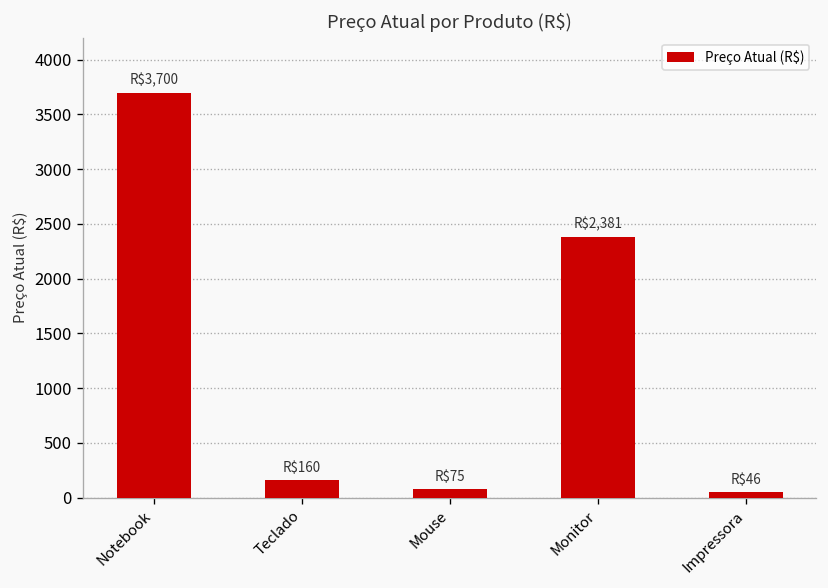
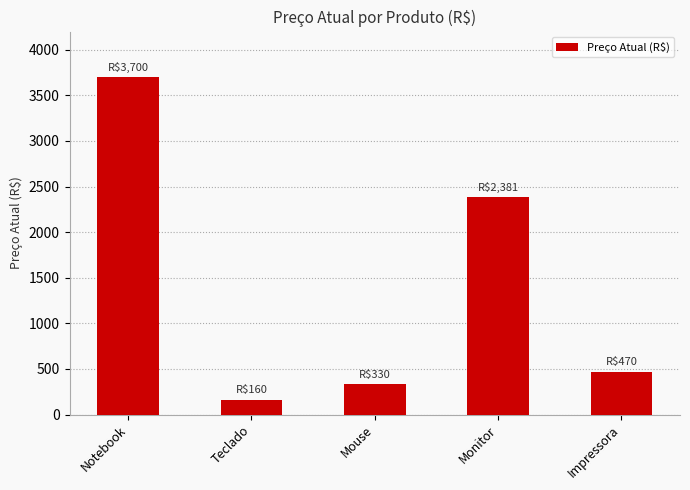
  {
    "Notebook": "$3,700",
    "Teclado": "$160",
-   "Mouse": "$75",
+   "Mouse": "$330",
    "Monitor": "$2,381",
-   "Impressora": "$46"
+   "Impressora": "$470"
  }
